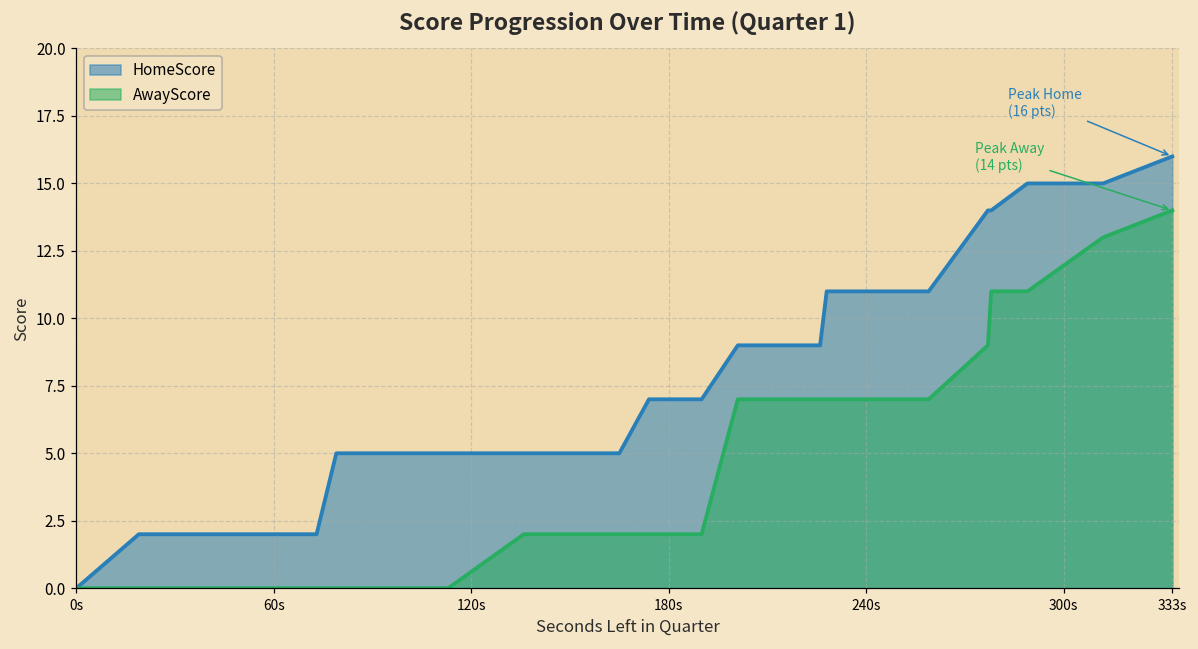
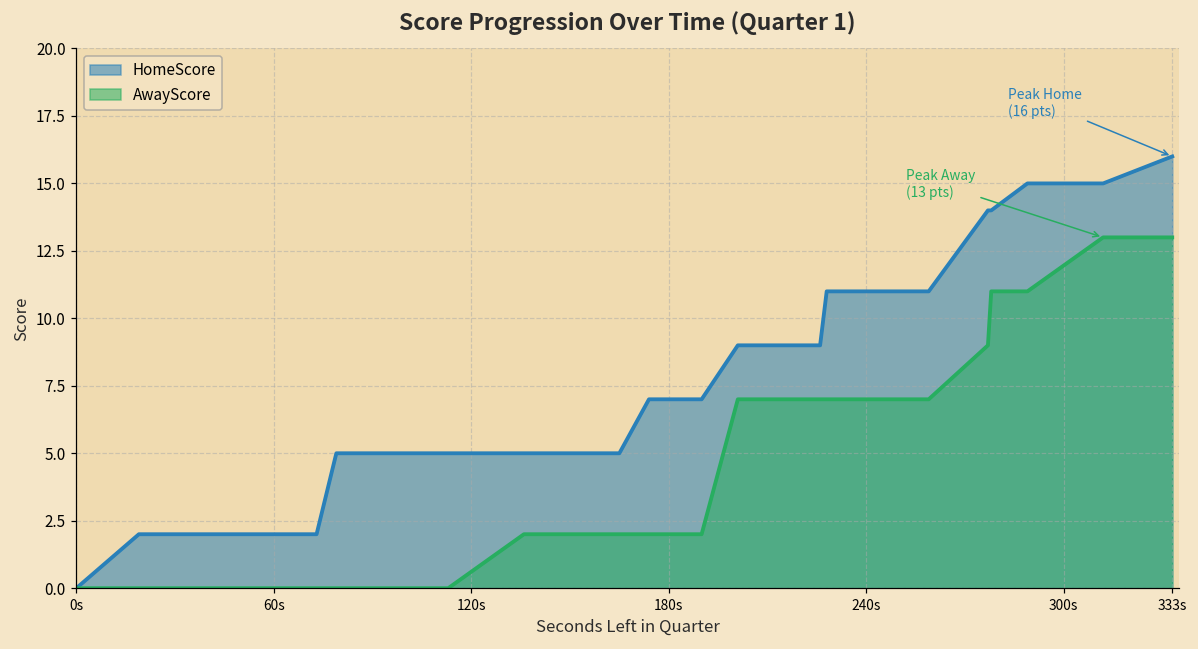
  {
    "AwayScore": {
-     "333s": "(14 pts)"
+     "333s": "(13 pts)"
    }
  }
